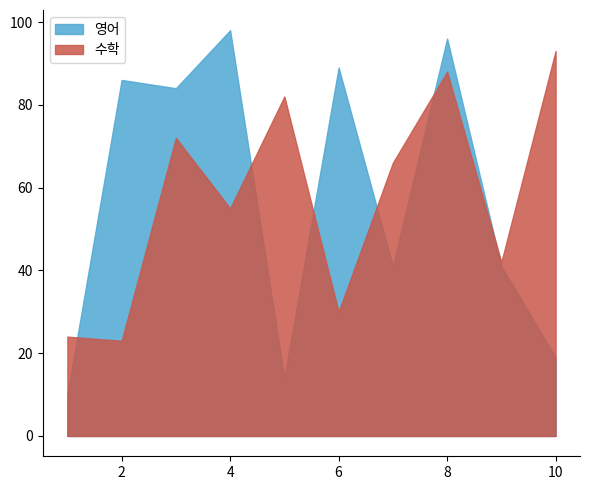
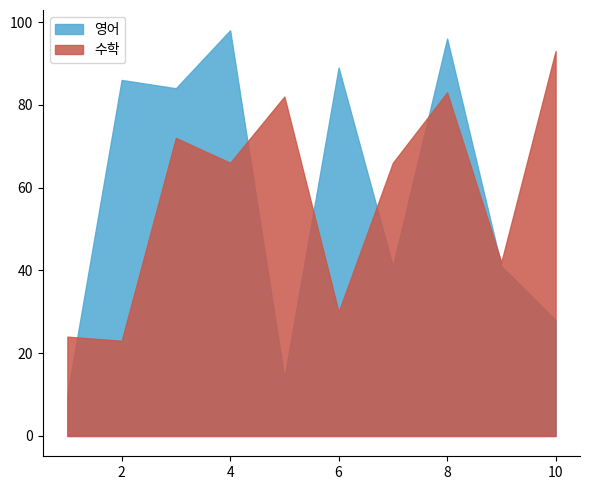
  {
    "영어": {
      "2": 86,
      "4": 98,
      "6": 89,
      "8": 96,
-     "10": 19
+     "10": 28
    },
    "수학": {
      "2": 23,
-     "4": 55,
+     "4": 66,
      "6": 30,
-     "8": 88,
+     "8": 83,
      "10": 93
    }
  }
